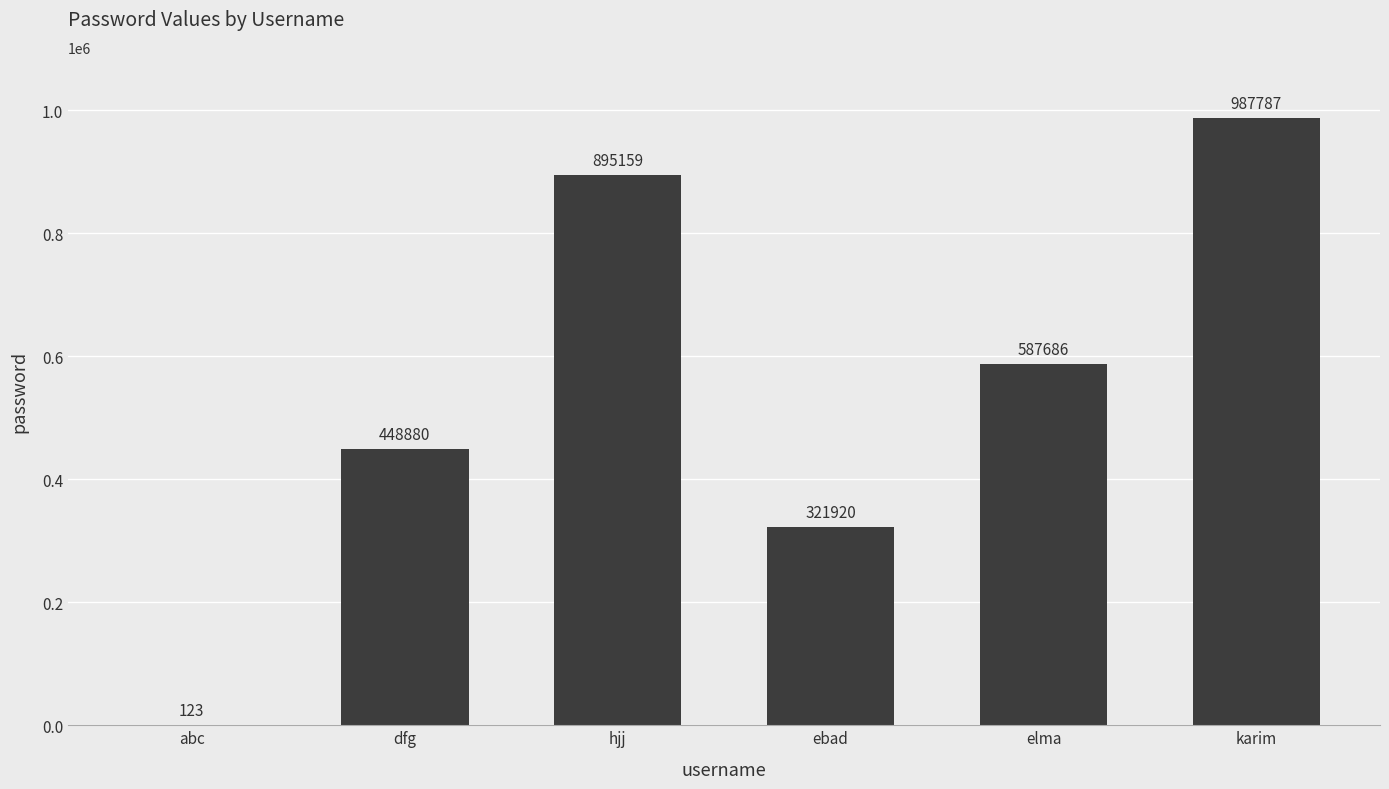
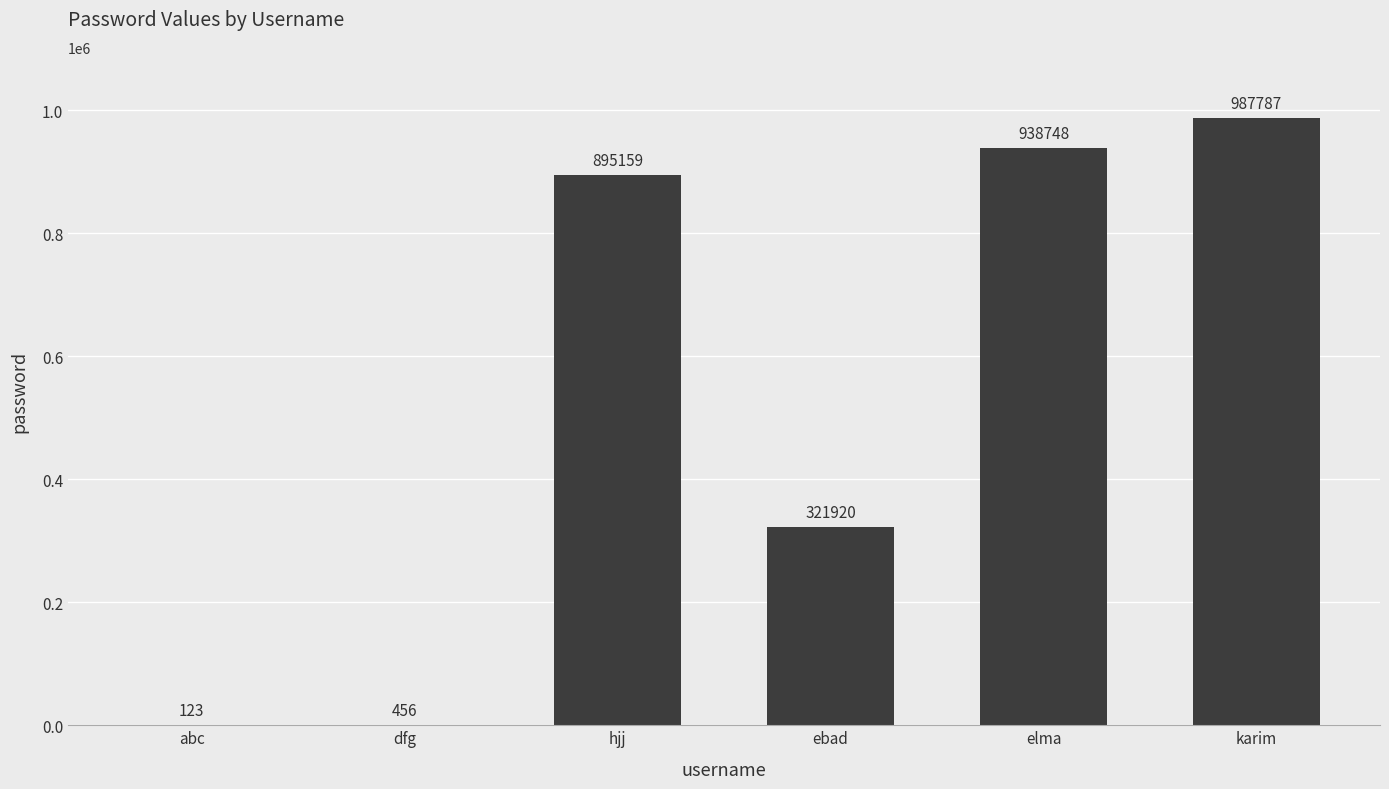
  {
    "abc": 123,
-   "dfg": 448880,
+   "dfg": 456,
    "hjj": 895159,
    "ebad": 321920,
-   "elma": 587686,
+   "elma": 938748,
    "karim": 987787
  }
